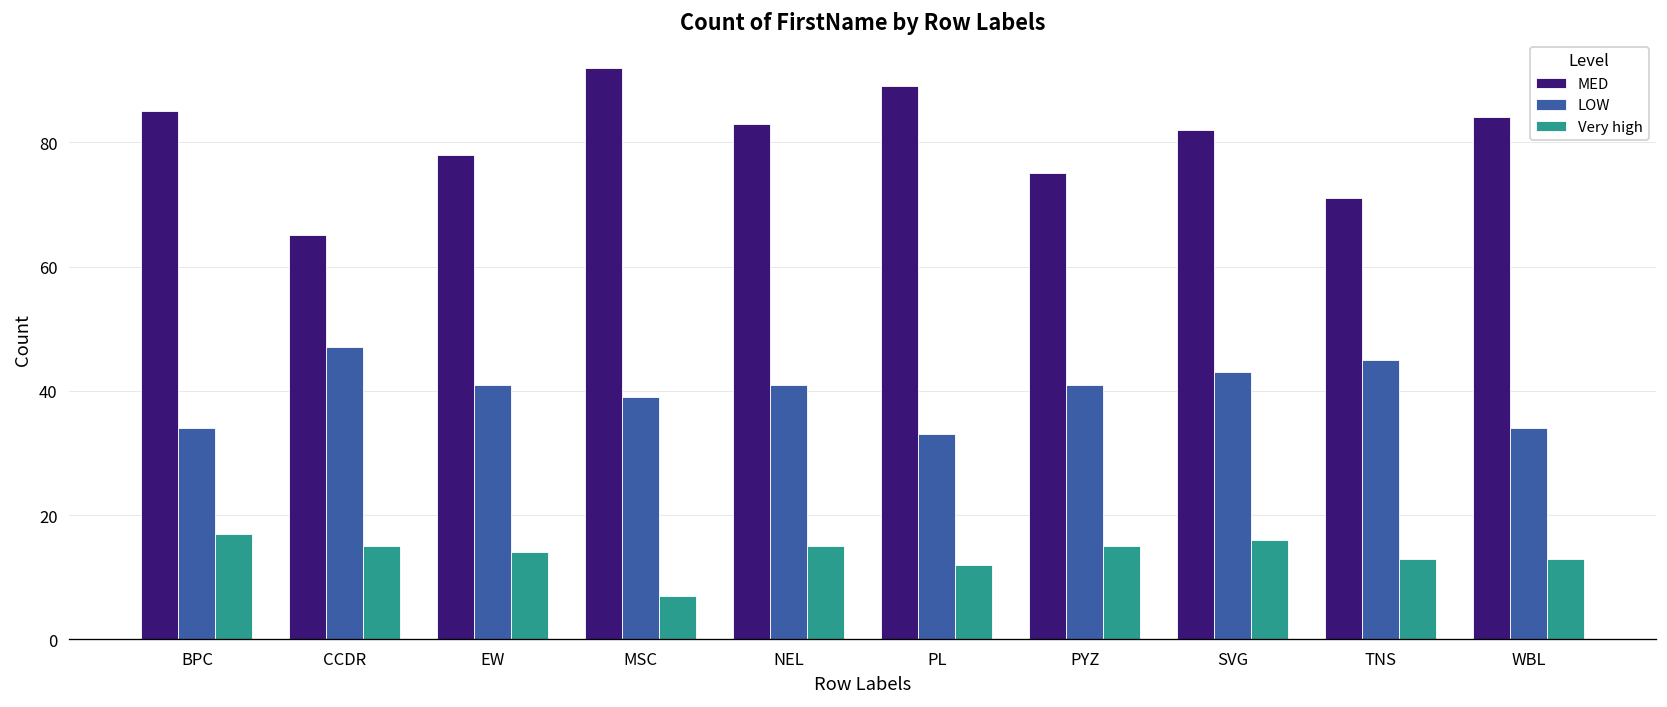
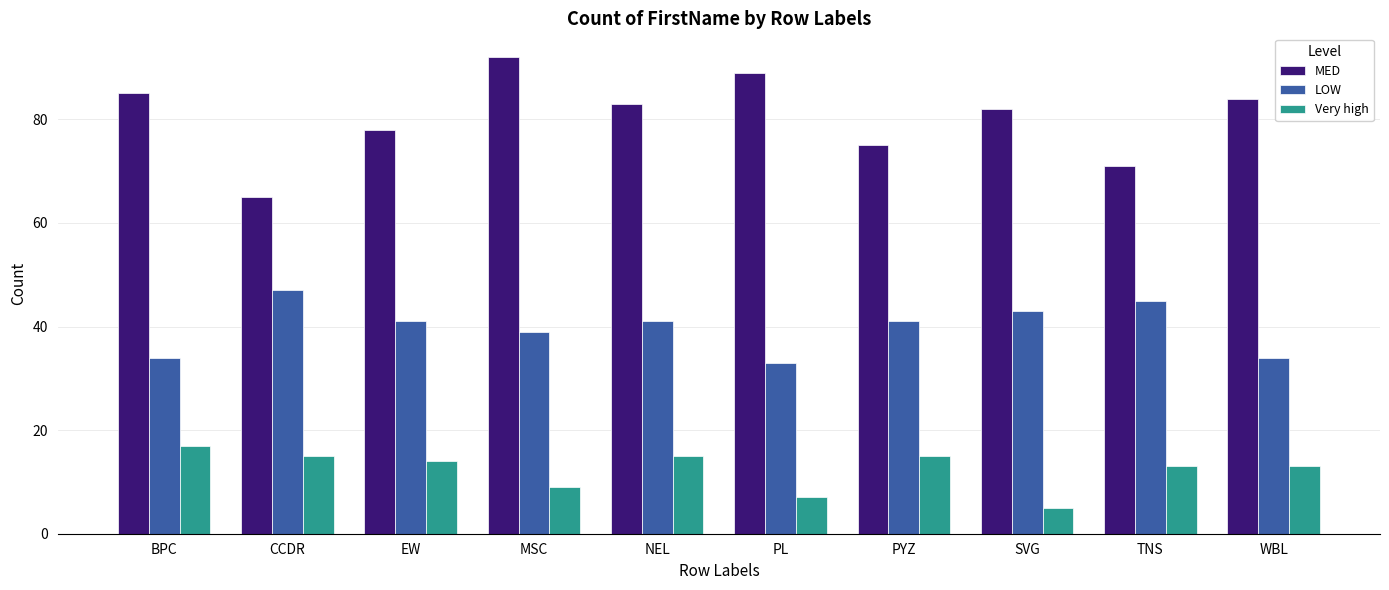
  {
    "MED": {
      "BPC": 85,
      "CCDR": 65,
      "EW": 78,
      "MSC": 92,
      "NEL": 83,
      "PL": 89,
      "PYZ": 75,
      "SVG": 82,
      "TNS": 71,
      "WBL": 84
    },
    "LOW": {
      "BPC": 34,
      "CCDR": 47,
      "EW": 41,
      "MSC": 39,
      "NEL": 41,
      "PL": 33,
      "PYZ": 41,
      "SVG": 43,
      "TNS": 45,
      "WBL": 34
    },
    "Very high": {
      "BPC": 17,
      "CCDR": 15,
      "EW": 14,
-     "MSC": 7,
+     "MSC": 9,
      "NEL": 15,
-     "PL": 12,
+     "PL": 7,
      "PYZ": 15,
-     "SVG": 16,
+     "SVG": 5,
      "TNS": 13,
      "WBL": 13
    }
  }
